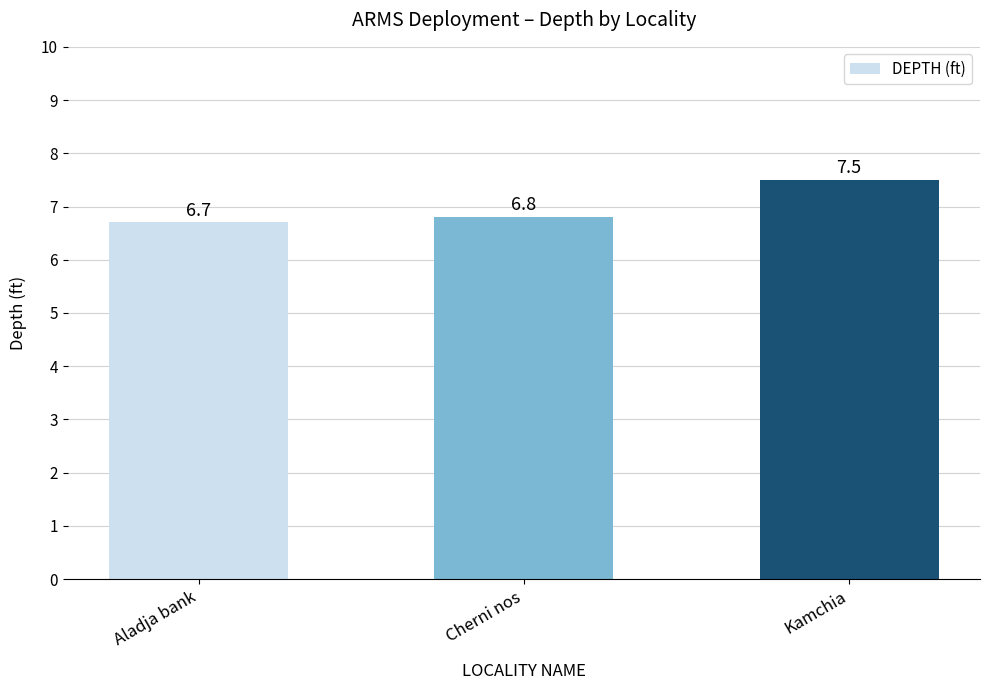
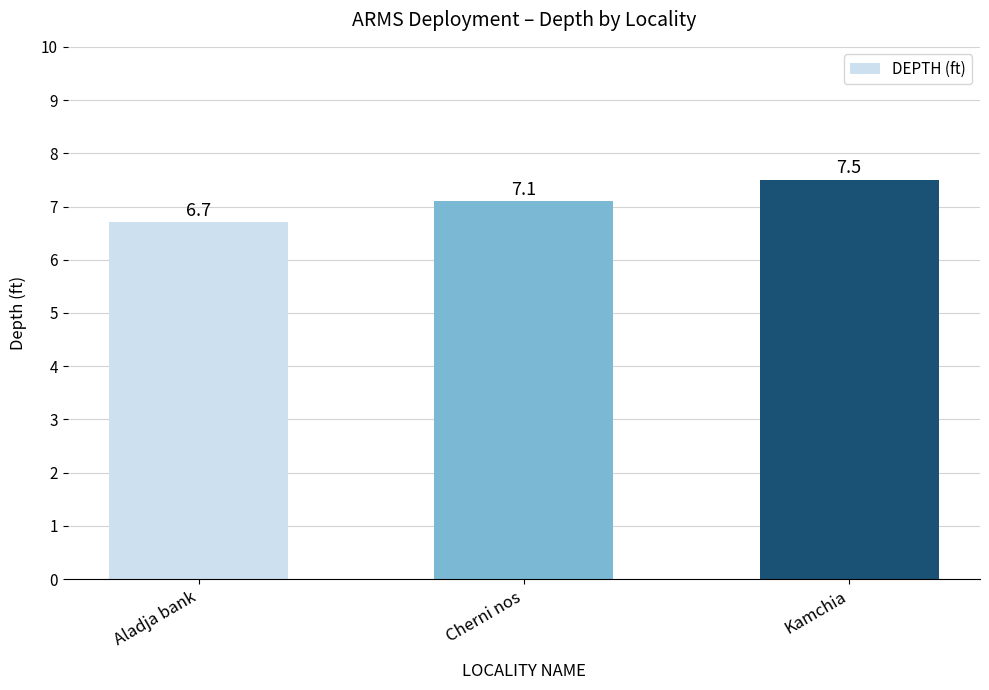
  {
    "Aladja bank": 6.7,
-   "Cherni nos": 6.8,
+   "Cherni nos": 7.1,
    "Kamchia": 7.5
  }
